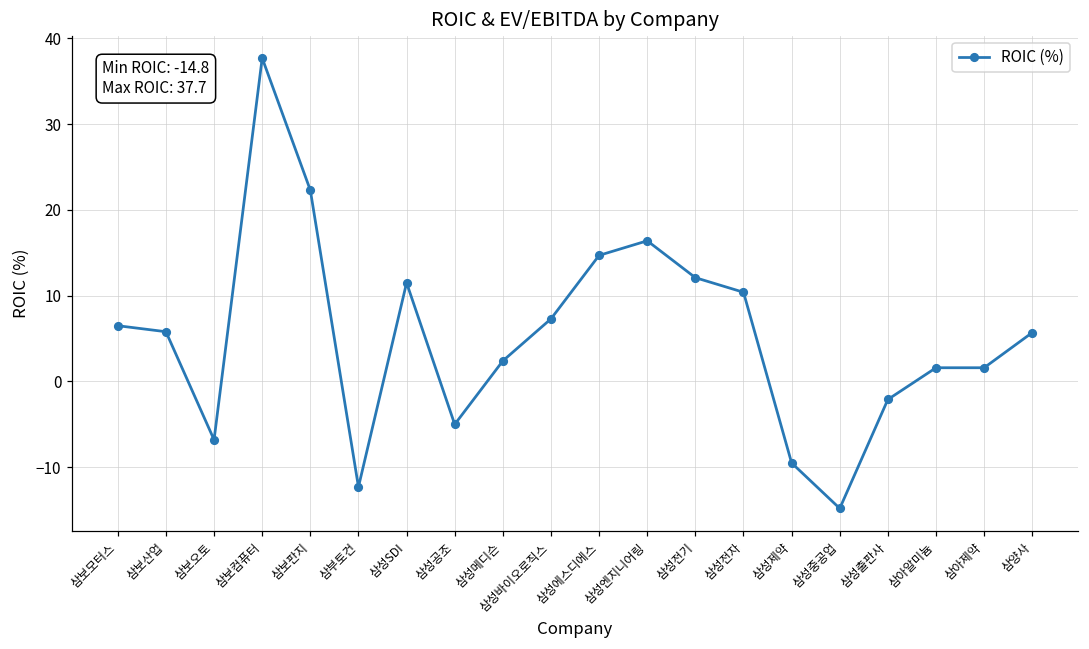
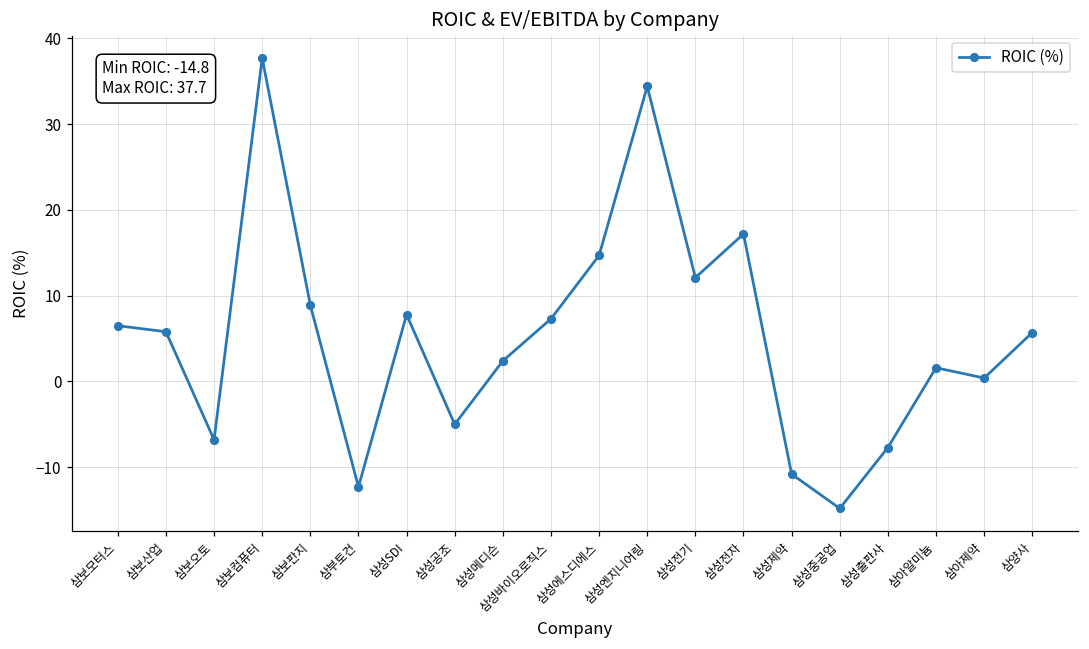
  {
    "삼보모터스": 7,
    "삼보산업": 6,
    "삼보오토": -7,
    "삼보컴퓨터": 38,
-   "삼보판지": 22,
+   "삼보판지": 9,
    "삼부토건": -12,
-   "삼성SDI": 12,
+   "삼성SDI": 8,
    "삼성공조": -5,
    "삼성메디슨": 2,
    "삼성바이오로직스": 7,
    "삼성에스디에스": 15,
-   "삼성엔지니어링": 16,
+   "삼성엔지니어링": 34,
    "삼성전기": 12,
-   "삼성전자": 10,
-   "삼성제약": -10,
+   "삼성전자": 17,
+   "삼성제약": -11,
    "삼성중공업": -15,
-   "삼성출판사": -2,
+   "삼성출판사": -8,
    "삼아알미늄": 2,
-   "삼아제약": 2,
+   "삼아제약": 0,
    "삼양사": 6
  }
